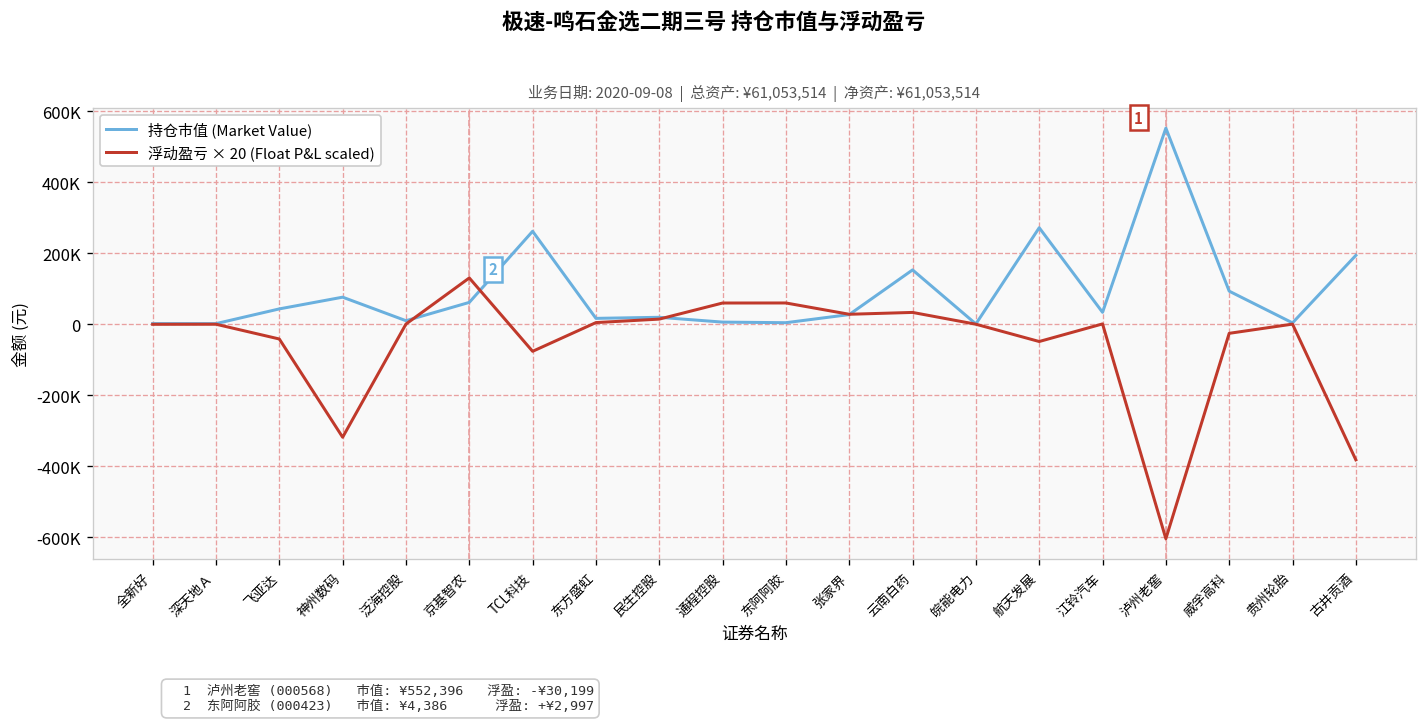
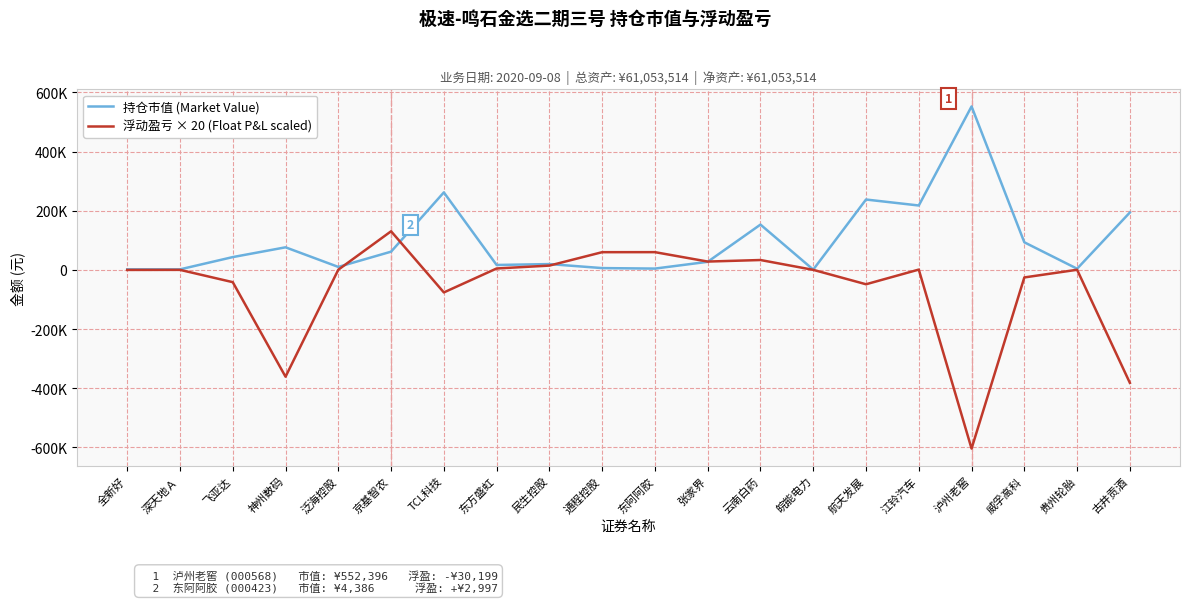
  {
    "持仓市值 (Market Value)": {
      "飞亚达": 40000,
      "神州数码": 80000,
      "泛海控股": 10000,
      "京基智农": 60000,
      "TCL科技": 260000,
      "东方盛虹": 20000,
      "通程控股": 10000,
      "东阿阿胶": 0,
      "云南白药": 150000,
-     "航天发展": 270000,
-     "江铃汽车": 30000,
+     "航天发展": 240000,
+     "江铃汽车": 220000,
      "威孚高科": 90000,
      "古井贡酒": 190000
    },
    "浮动盈亏 × 20 (Float P&L scaled)": {
      "飞亚达": -40000,
-     "神州数码": -320000,
+     "神州数码": -360000,
      "泛海控股": 0,
      "TCL科技": -80000,
      "东方盛虹": 0,
      "通程控股": 60000,
      "东阿阿胶": 60000,
      "云南白药": 30000,
      "航天发展": -50000,
      "江铃汽车": 0,
      "泸州老窖": -600000,
      "威孚高科": -30000,
      "古井贡酒": -380000
    }
  }
